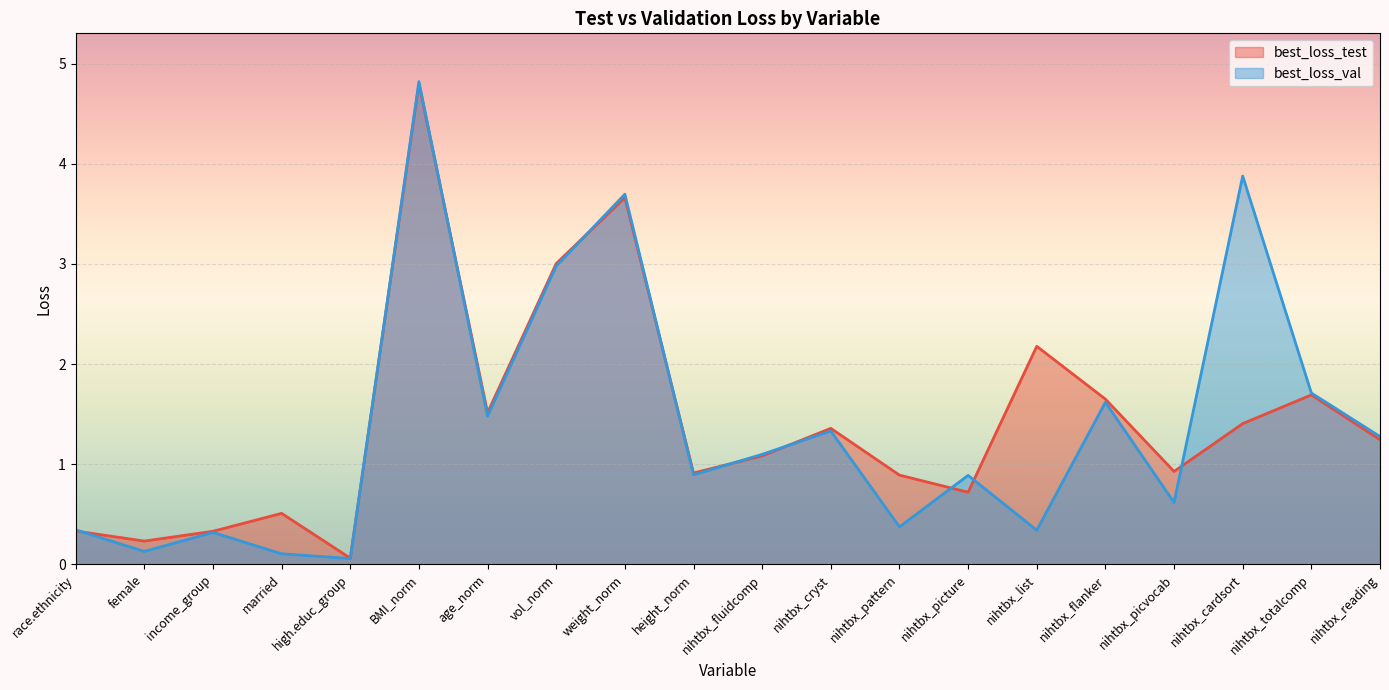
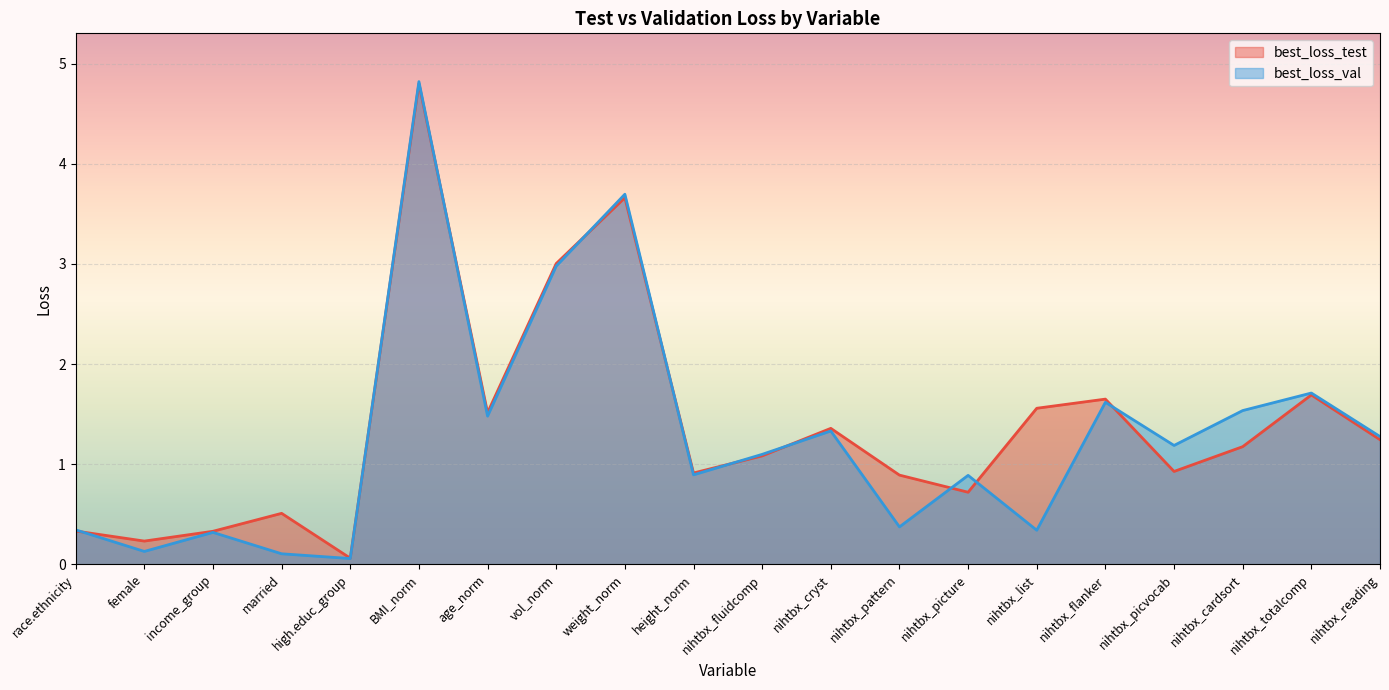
  {
    "best_loss_test": {
      "female": 0.23,
      "married": 0.51,
      "age_norm": 1.51,
      "vol_norm": 3.00,
      "weight_norm": 3.66,
      "nihtbx_cryst": 1.36,
      "nihtbx_pattern": 0.89,
      "nihtbx_picture": 0.72,
-     "nihtbx_list": 2.18,
+     "nihtbx_list": 1.56,
      "nihtbx_flanker": 1.65,
      "nihtbx_picvocab": 0.93,
-     "nihtbx_cardsort": 1.41,
+     "nihtbx_cardsort": 1.18,
      "nihtbx_reading": 1.24
    },
    "best_loss_val": {
      "female": 0.13,
      "married": 0.11,
      "age_norm": 1.48,
      "vol_norm": 2.98,
      "weight_norm": 3.70,
      "nihtbx_cryst": 1.33,
      "nihtbx_pattern": 0.37,
      "nihtbx_picture": 0.89,
      "nihtbx_list": 0.34,
      "nihtbx_flanker": 1.62,
-     "nihtbx_picvocab": 0.62,
-     "nihtbx_cardsort": 3.88,
+     "nihtbx_picvocab": 1.19,
+     "nihtbx_cardsort": 1.54,
      "nihtbx_reading": 1.28
    }
  }
